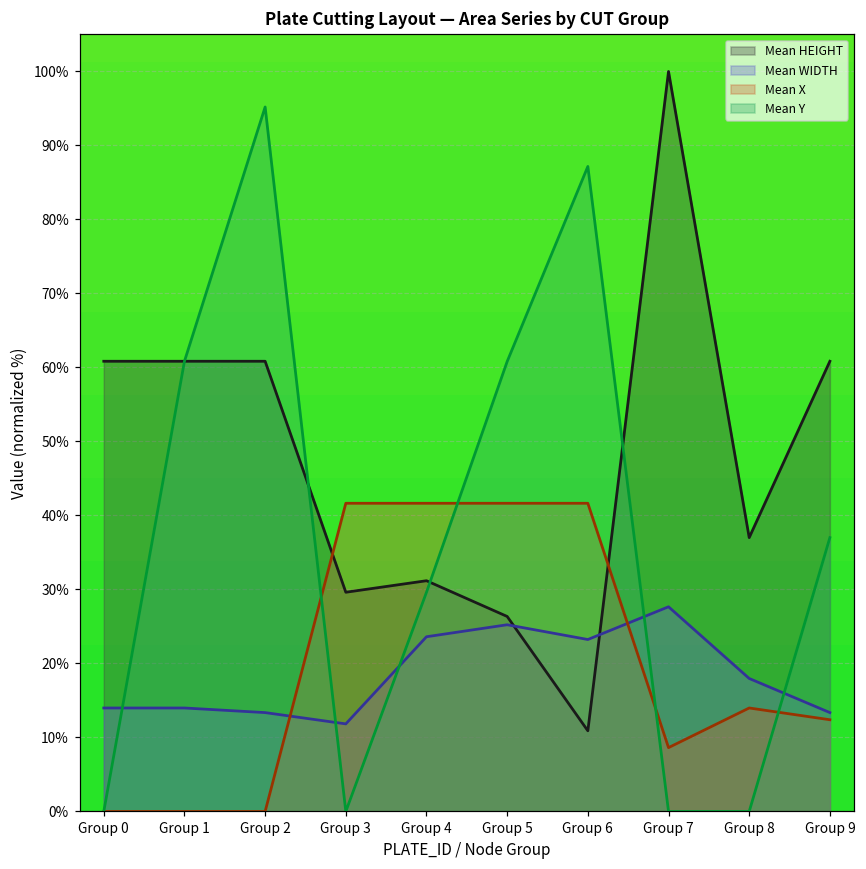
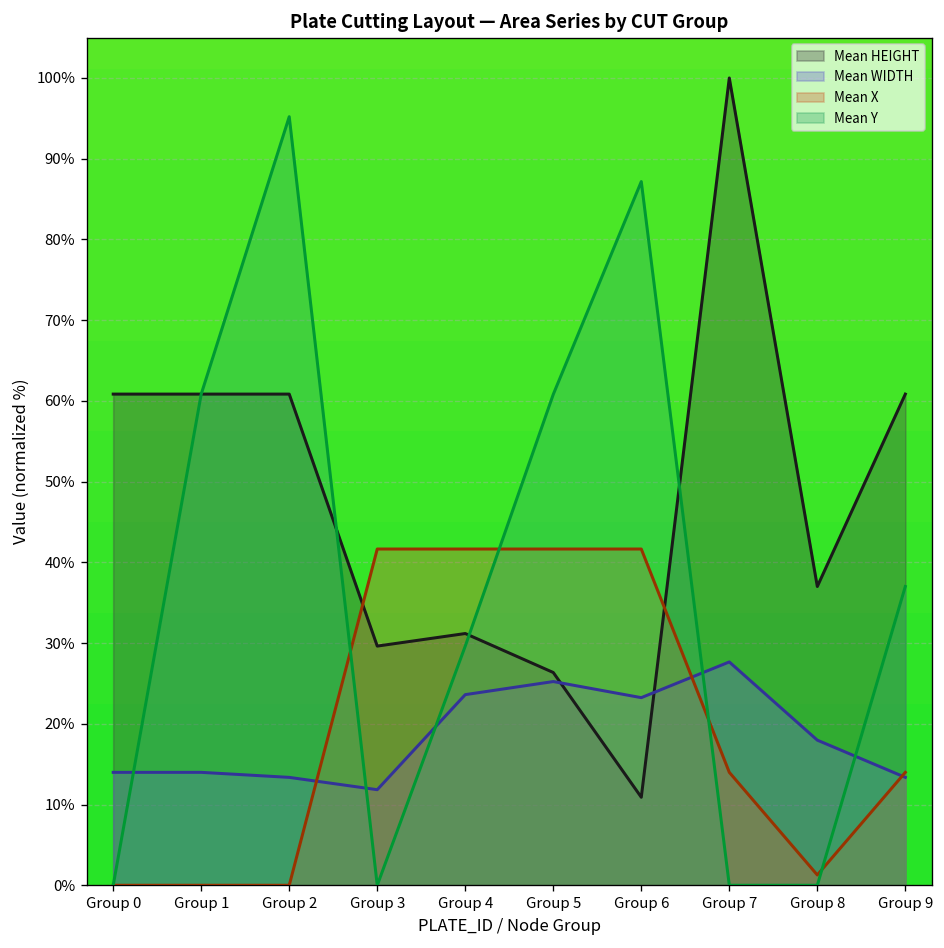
  {
    "Mean WIDTH": {
      "Group 0": "14%",
      "Group 1": "14%",
      "Group 2": "13%",
      "Group 3": "12%",
      "Group 4": "24%",
      "Group 5": "25%",
      "Group 6": "23%",
      "Group 7": "28%",
      "Group 8": "18%",
      "Group 9": "13%"
    },
    "Mean X": {
      "Group 1": "0%",
      "Group 2": "0%",
      "Group 3": "42%",
      "Group 4": "42%",
      "Group 5": "42%",
      "Group 6": "42%",
-     "Group 7": "9%",
-     "Group 8": "14%",
-     "Group 9": "12%"
+     "Group 7": "14%",
+     "Group 8": "1%",
+     "Group 9": "14%"
    }
  }
